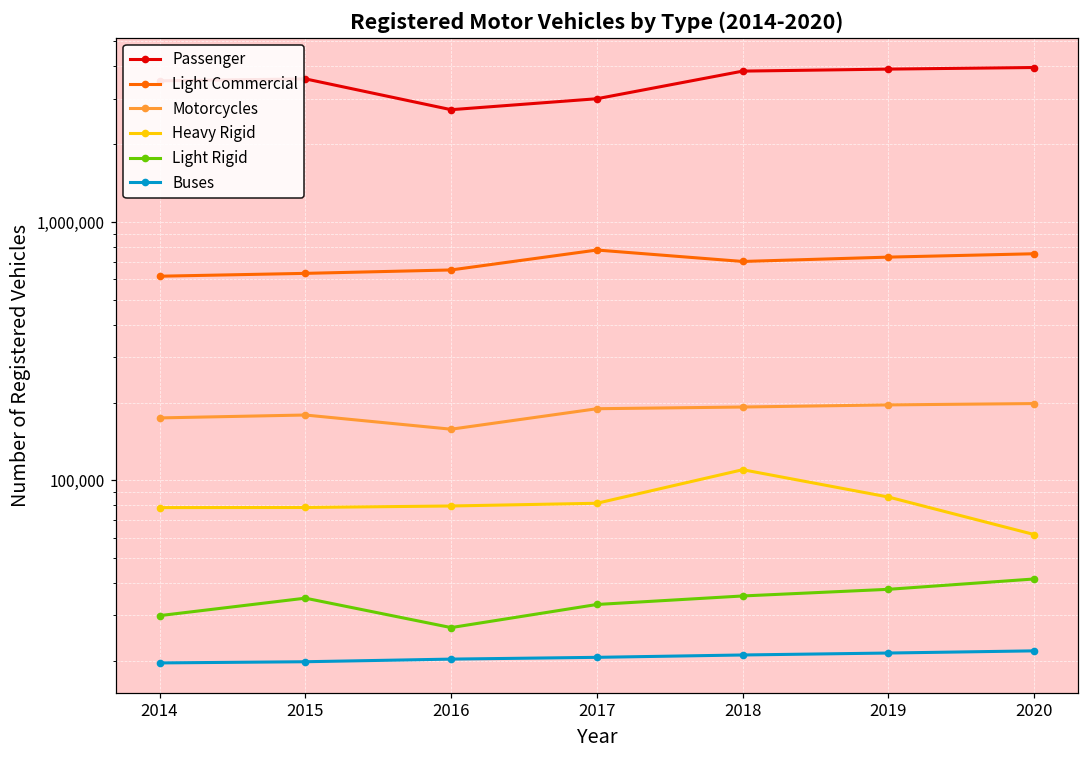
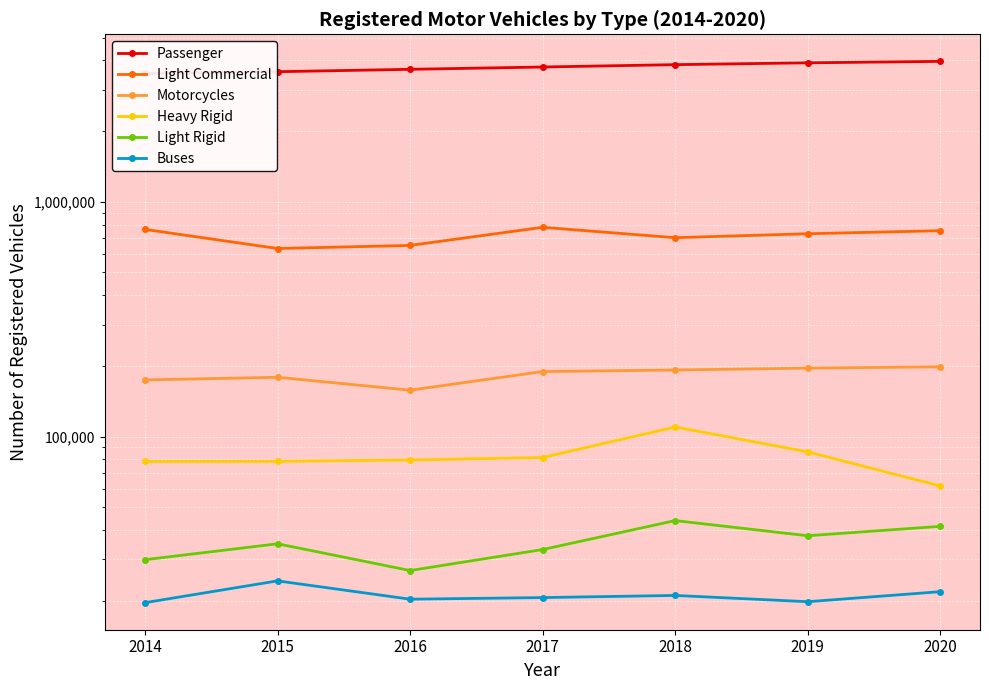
  {
    "Passenger": {
      "2015": "3,600,000",
-     "2016": "2,700,000",
-     "2017": "3,000,000",
+     "2016": "3,700,000",
+     "2017": "3,800,000",
      "2018": "3,800,000",
      "2019": "3,900,000",
      "2020": "4,000,000"
    },
    "Light Commercial": {
-     "2014": "620,000",
+     "2014": "760,000",
      "2015": "630,000",
      "2016": "650,000",
      "2017": "780,000",
      "2018": "700,000",
      "2019": "730,000",
      "2020": "750,000"
    },
    "Motorcycles": {
      "2014": "170,000",
      "2015": "180,000",
      "2016": "160,000",
      "2017": "190,000",
      "2018": "190,000",
      "2019": "200,000",
      "2020": "200,000"
    },
    "Heavy Rigid": {
      "2014": "78,000",
      "2015": "78,000",
      "2016": "80,000",
      "2017": "81,000",
      "2018": "110,000",
      "2019": "86,000",
      "2020": "62,000"
    },
    "Light Rigid": {
      "2014": "30,000",
      "2015": "35,000",
      "2016": "27,000",
      "2017": "33,000",
-     "2018": "36,000",
+     "2018": "44,000",
      "2019": "38,000",
      "2020": "41,000"
    },
    "Buses": {
      "2014": "20,000",
-     "2015": "20,000",
+     "2015": "24,000",
      "2016": "20,000",
      "2017": "21,000",
      "2018": "21,000",
-     "2019": "21,000",
+     "2019": "20,000",
      "2020": "22,000"
    }
  }
